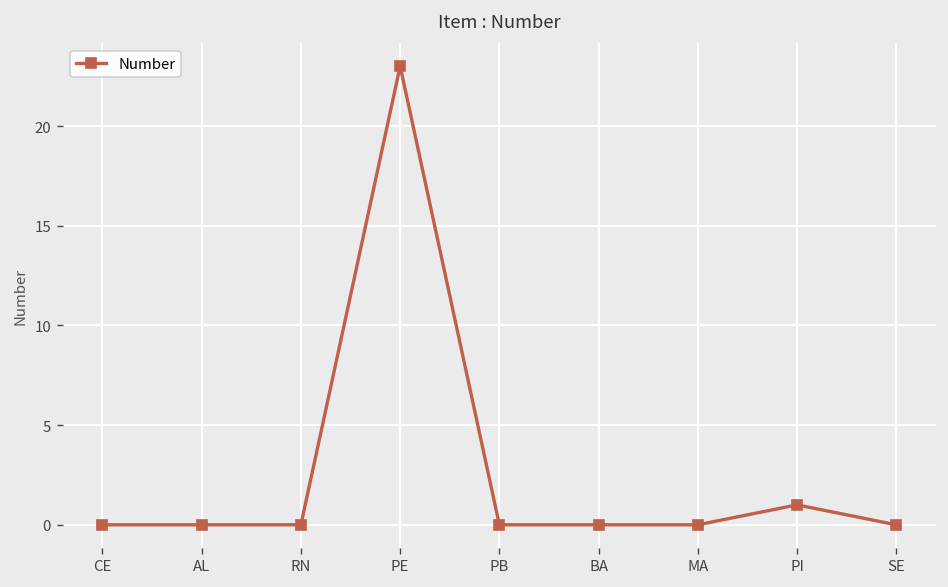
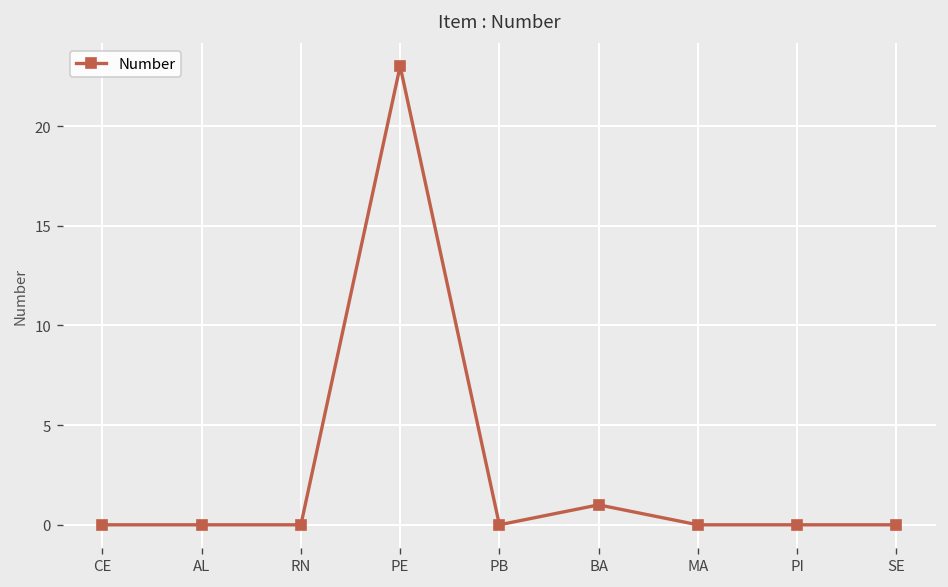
  {
    "CE": 0,
    "AL": 0,
    "RN": 0,
    "PE": 23,
    "PB": 0,
-   "BA": 0,
+   "BA": 1,
    "MA": 0,
-   "PI": 1,
+   "PI": 0,
    "SE": 0
  }
